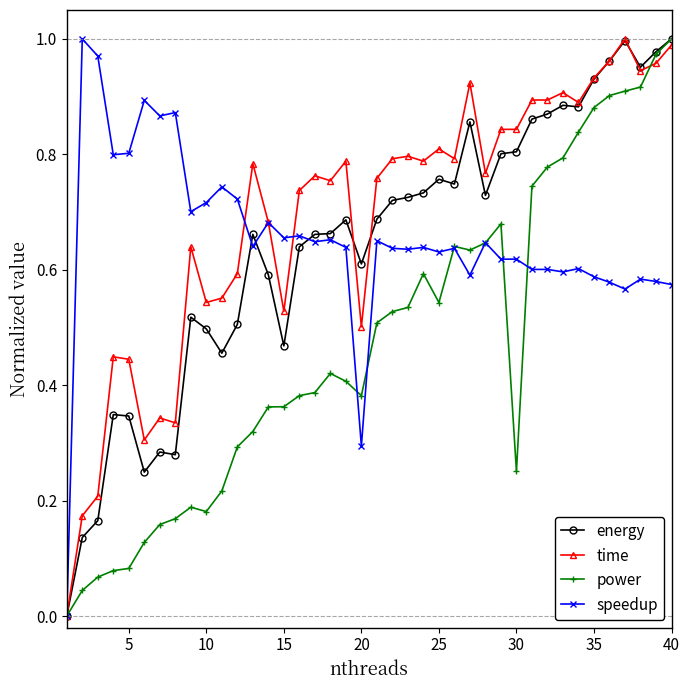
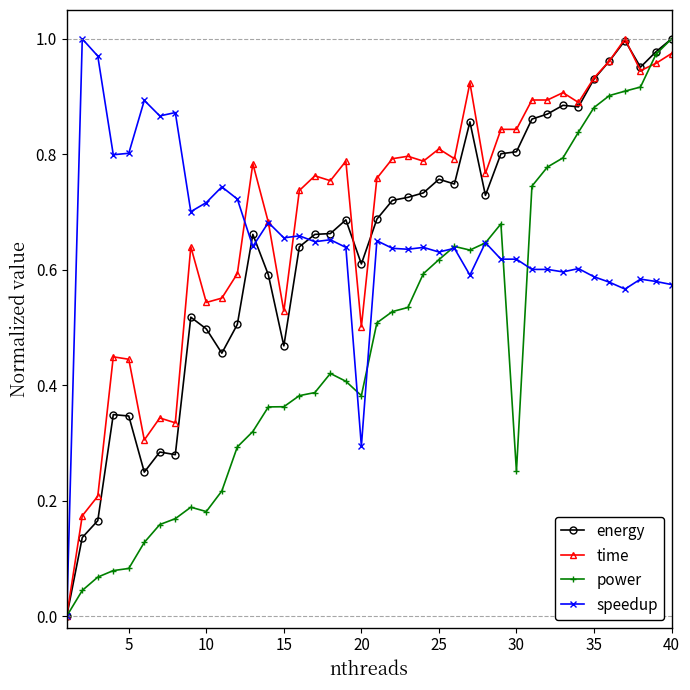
  {
    "energy": {
      "5": 0.35,
      "10": 0.50,
      "15": 0.47,
      "20": 0.61,
      "25": 0.76,
      "30": 0.80
    },
    "time": {
      "5": 0.44,
      "10": 0.54,
      "15": 0.53,
      "20": 0.50,
      "25": 0.81,
      "30": 0.84,
-     "40": 0.99
+     "40": 0.97
    },
    "power": {
      "5": 0.08,
      "10": 0.18,
      "15": 0.36,
      "20": 0.38,
-     "25": 0.54,
+     "25": 0.62,
      "30": 0.25,
      "35": 0.88
    },
    "speedup": {
      "5": 0.80,
      "10": 0.72,
      "15": 0.66,
      "20": 0.29,
      "25": 0.63,
      "30": 0.62,
      "35": 0.59,
      "40": 0.57
    }
  }
